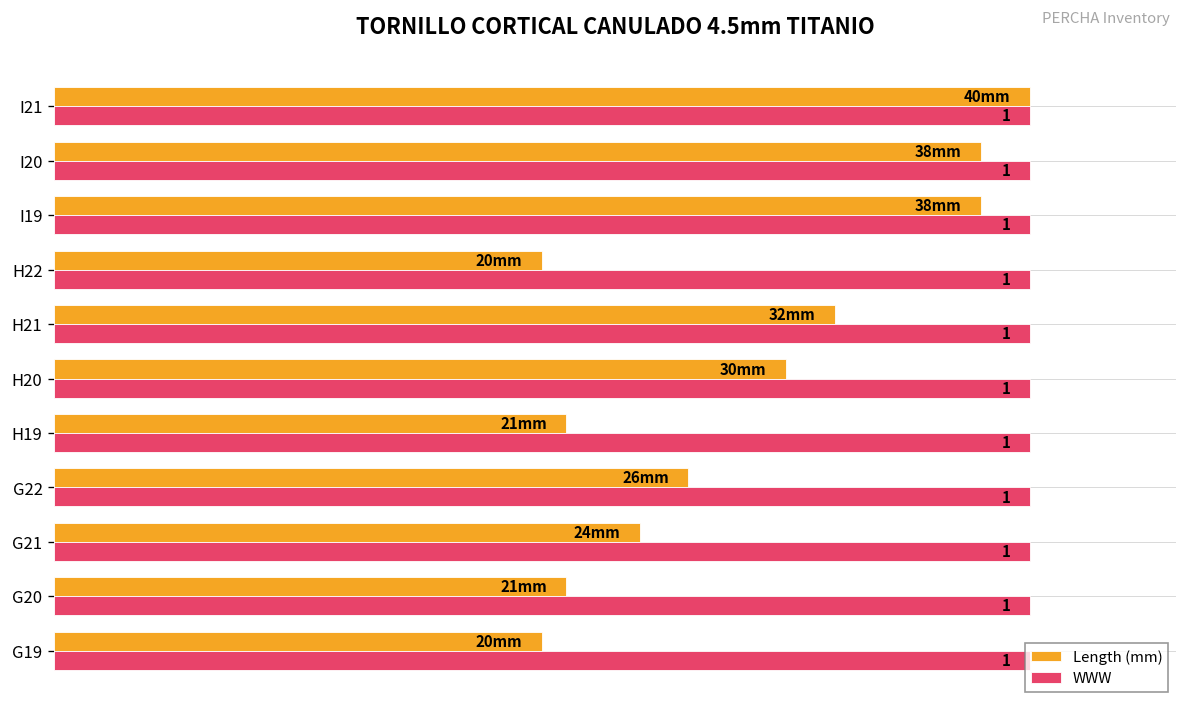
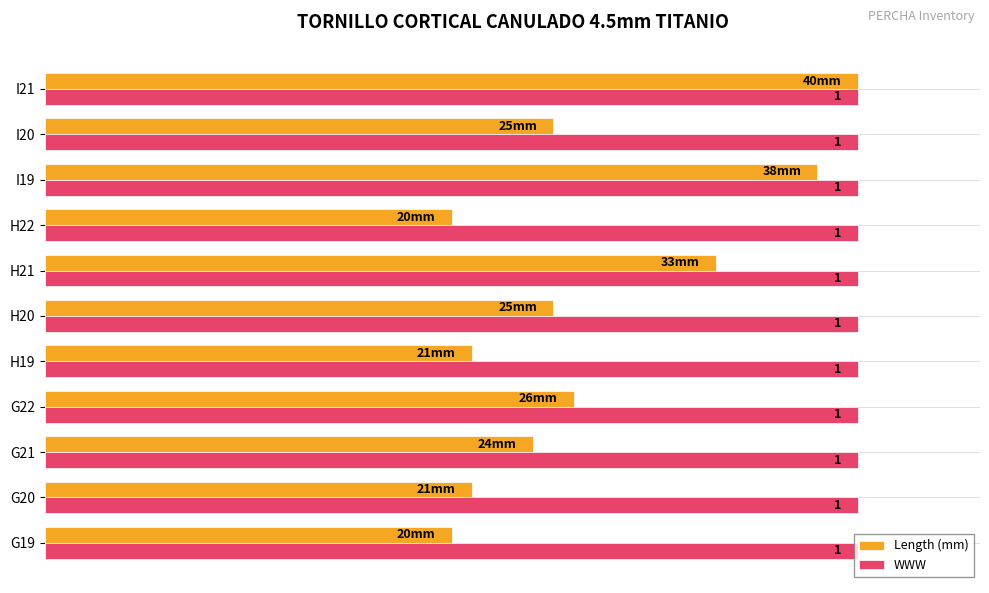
  {
    "Length (mm)": {
-     "I20": 38,
-     "H21": 32,
-     "H20": 30
+     "I20": 25,
+     "H21": 33,
+     "H20": 25
    }
  }
